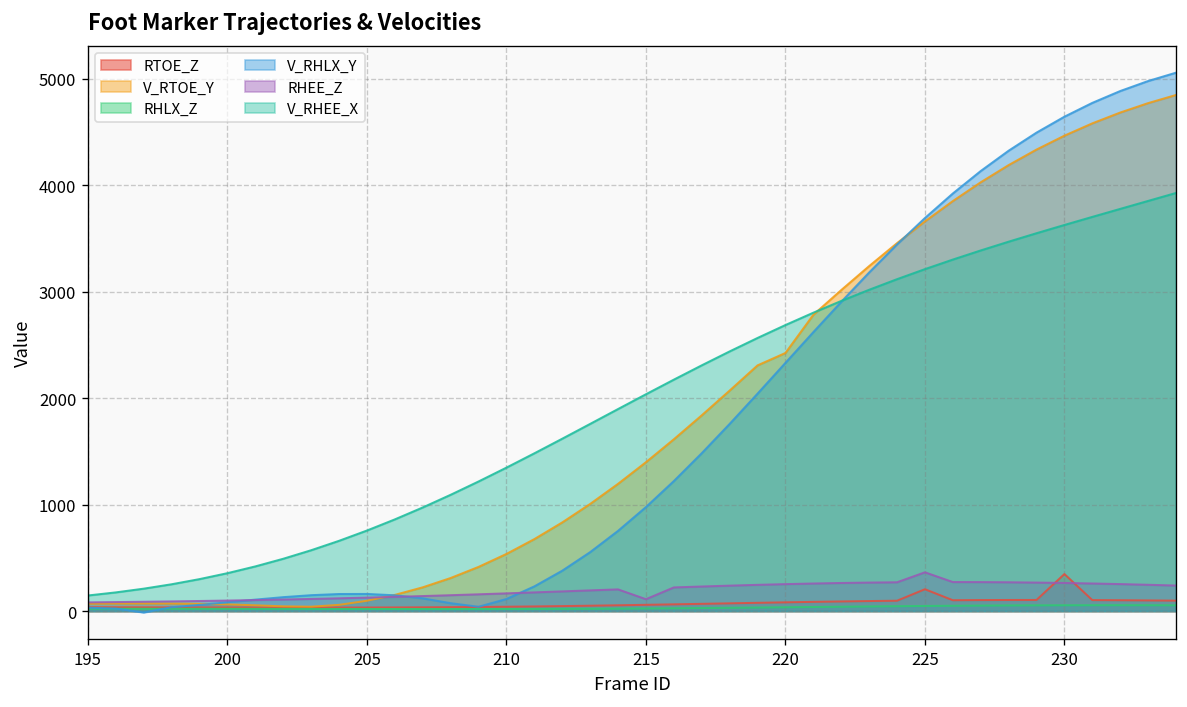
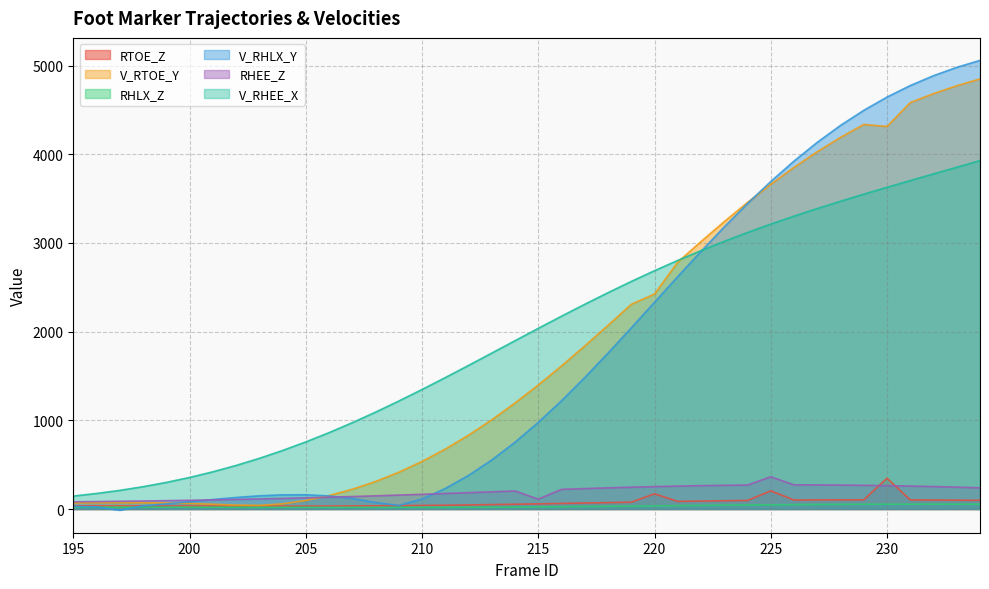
  {
    "RTOE_Z": {
      "215": 100,
-     "220": 100,
+     "220": 200,
      "225": 200,
      "230": 300
    },
    "V_RTOE_Y": {
      "205": 100,
      "210": 500,
      "215": 1400,
      "220": 2400,
      "225": 3700,
-     "230": 4500
+     "230": 4300
    },
    "RHEE_Z": {
      "205": 100,
      "210": 200,
      "215": 100,
      "220": 300,
      "225": 400,
      "230": 300
    }
  }
